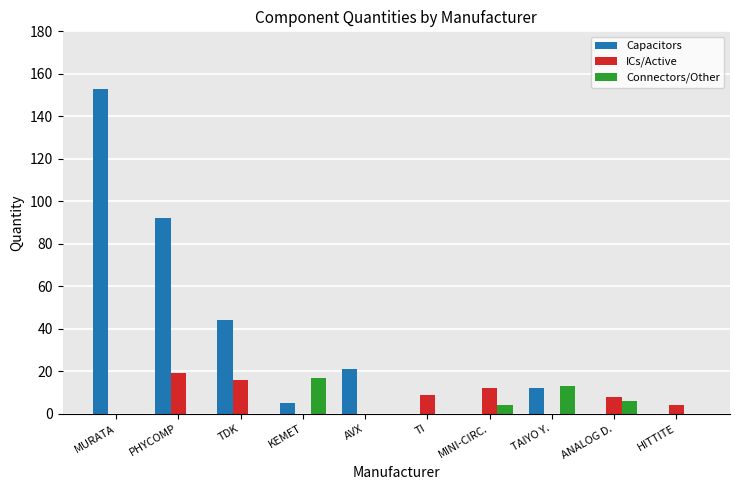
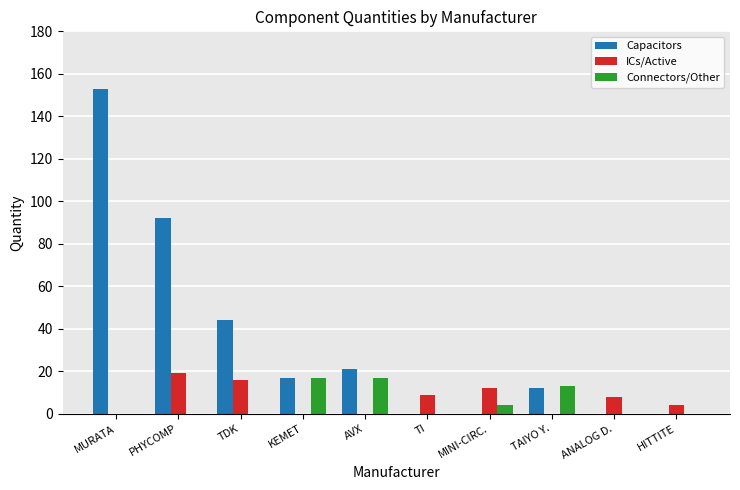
  {
    "Capacitors": {
      "MURATA": 153,
      "PHYCOMP": 92,
      "TDK": 44,
-     "KEMET": 5,
+     "KEMET": 17,
      "AVX": 21,
      "TI": 0,
      "MINI-CIRC.": 0,
      "TAIYO Y.": 12,
      "ANALOG D.": 0,
      "HITTITE": 0
    },
    "ICs/Active": {
      "MURATA": 0,
      "PHYCOMP": 19,
      "TDK": 16,
      "KEMET": 0,
      "AVX": 0,
      "TI": 9,
      "MINI-CIRC.": 12,
      "TAIYO Y.": 0,
      "ANALOG D.": 8,
      "HITTITE": 4
    },
    "Connectors/Other": {
      "MURATA": 0,
      "PHYCOMP": 0,
      "TDK": 0,
      "KEMET": 17,
-     "AVX": 0,
+     "AVX": 17,
      "TI": 0,
      "MINI-CIRC.": 4,
      "TAIYO Y.": 13,
-     "ANALOG D.": 6,
+     "ANALOG D.": 0,
      "HITTITE": 0
    }
  }
